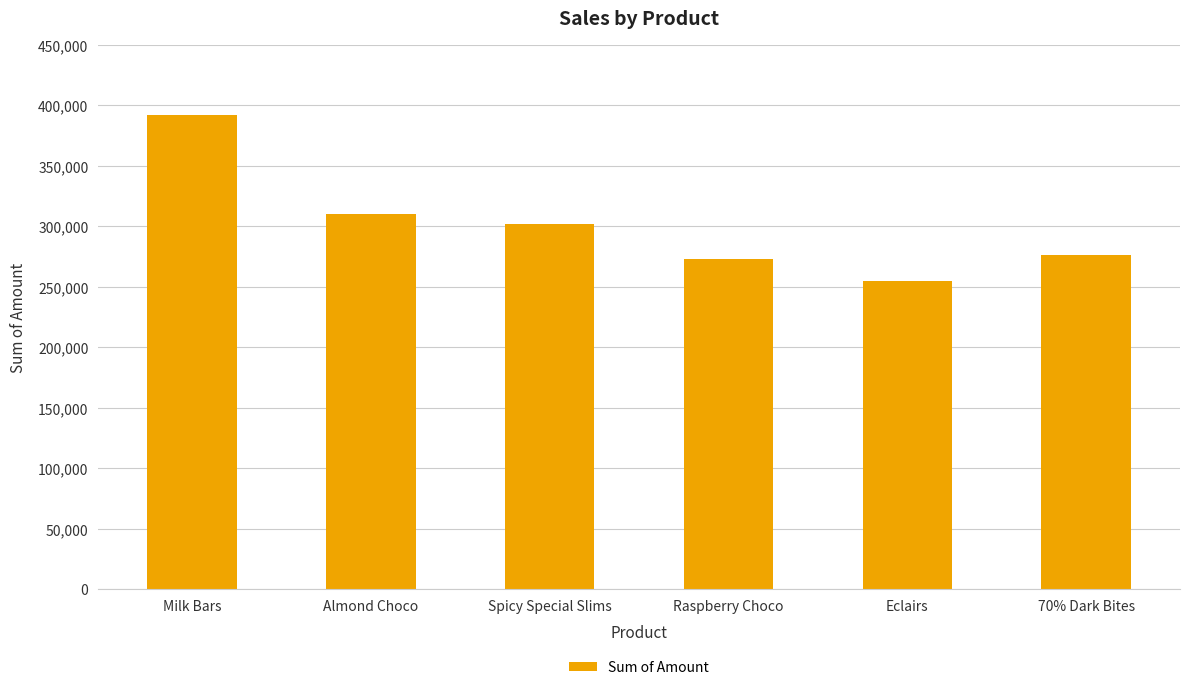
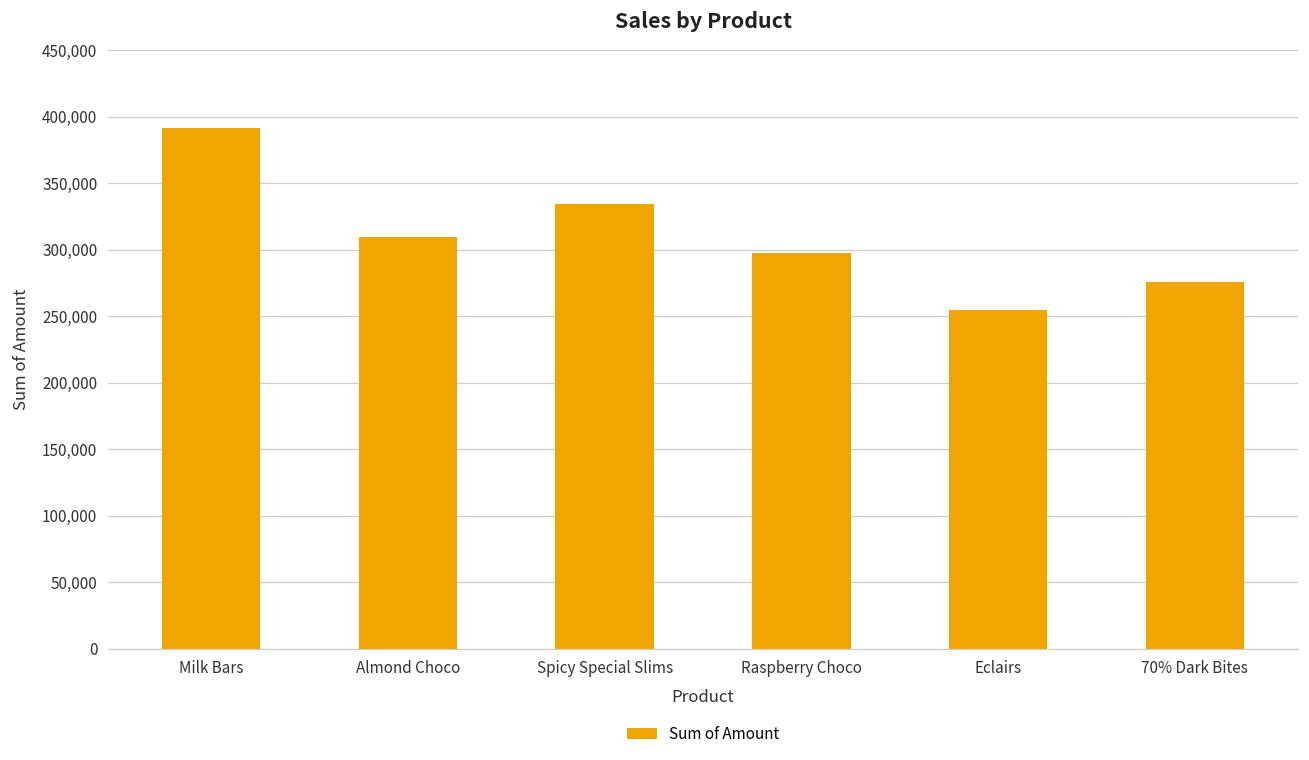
  {
    "Milk Bars": "392,000",
    "Almond Choco": "310,000",
-   "Spicy Special Slims": "302,000",
-   "Raspberry Choco": "273,000",
+   "Spicy Special Slims": "334,000",
+   "Raspberry Choco": "298,000",
    "Eclairs": "255,000",
    "70% Dark Bites": "276,000"
  }
